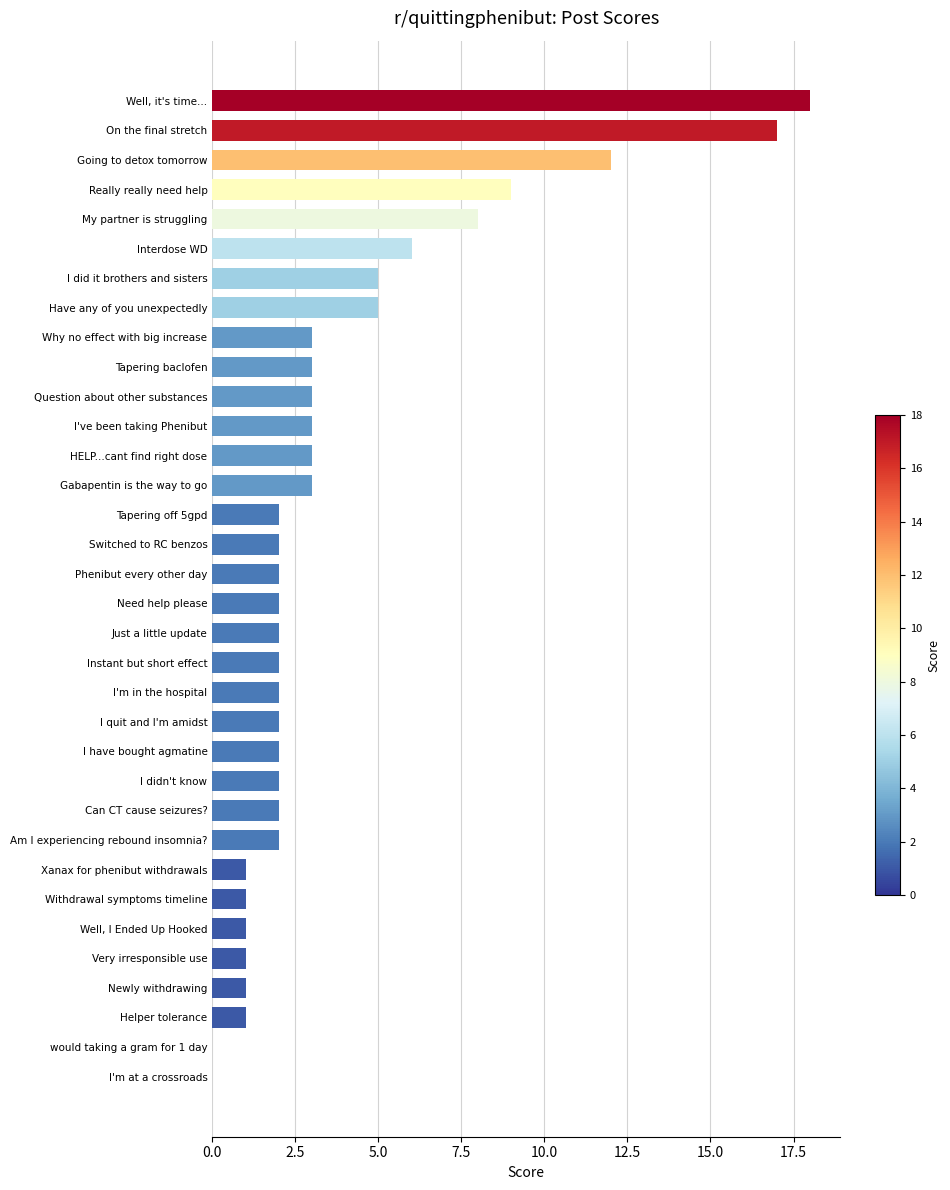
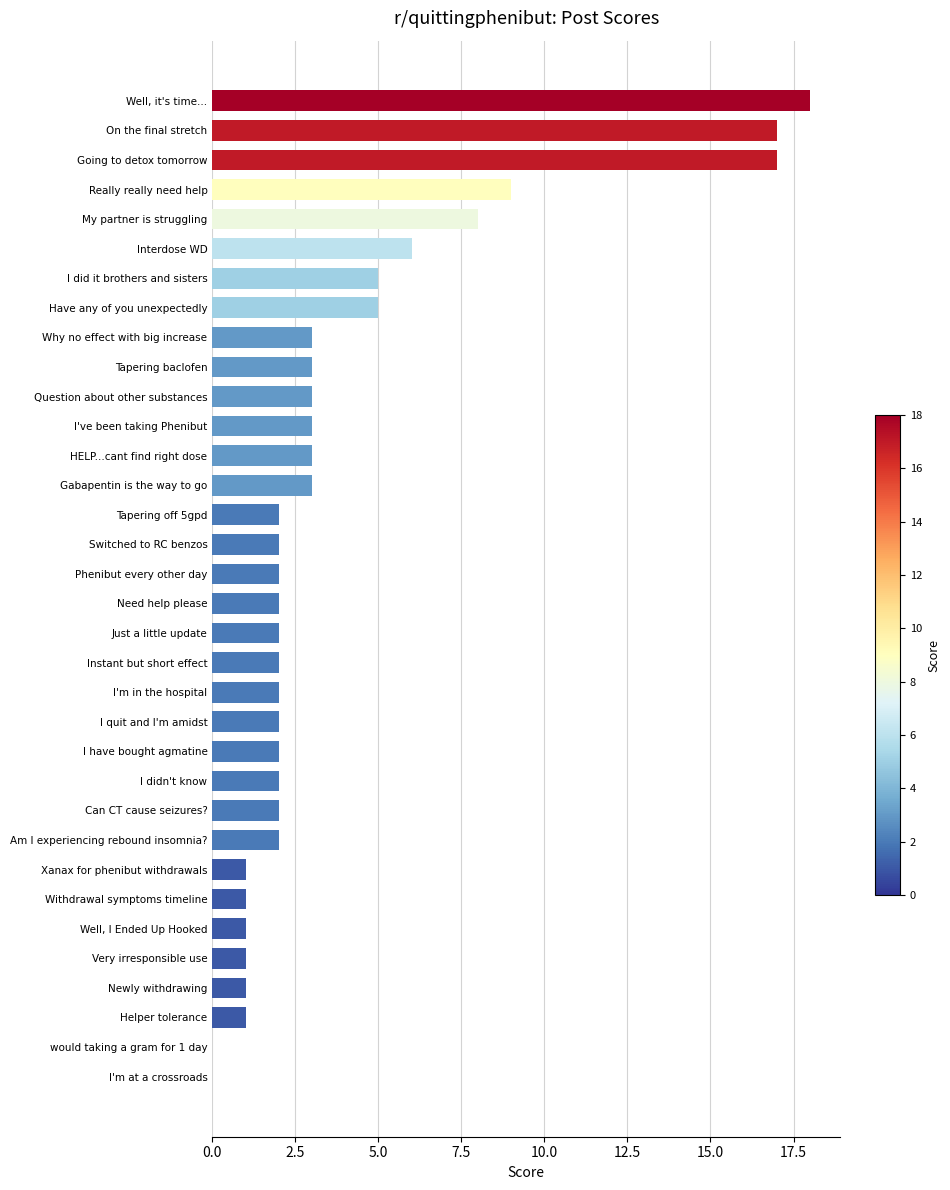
  {
    "Well, it's time...": 18,
    "On the final stretch": 17,
-   "Going to detox tomorrow": 12,
+   "Going to detox tomorrow": 17,
    "Really really need help": 9,
    "My partner is struggling": 8,
    "Interdose WD": 6,
    "I did it brothers and sisters": 5,
    "Have any of you unexpectedly": 5,
    "Why no effect with big increase": 3,
    "Tapering baclofen": 3,
    "Question about other substances": 3,
    "I've been taking Phenibut": 3,
    "HELP...cant find right dose": 3,
    "Gabapentin is the way to go": 3,
    "Tapering off 5gpd": 2,
    "Switched to RC benzos": 2,
    "Phenibut every other day": 2,
    "Need help please": 2,
    "Just a little update": 2,
    "Instant but short effect": 2,
    "I'm in the hospital": 2,
    "I quit and I'm amidst": 2,
    "I have bought agmatine": 2,
    "I didn't know": 2,
    "Can CT cause seizures?": 2,
    "Am I experiencing rebound insomnia?": 2,
    "Xanax for phenibut withdrawals": 1,
    "Withdrawal symptoms timeline": 1,
    "Well, I Ended Up Hooked": 1,
    "Very irresponsible use": 1,
    "Newly withdrawing": 1,
    "Helper tolerance": 1,
    "would taking a gram for 1 day": 0,
    "I'm at a crossroads": 0
  }
